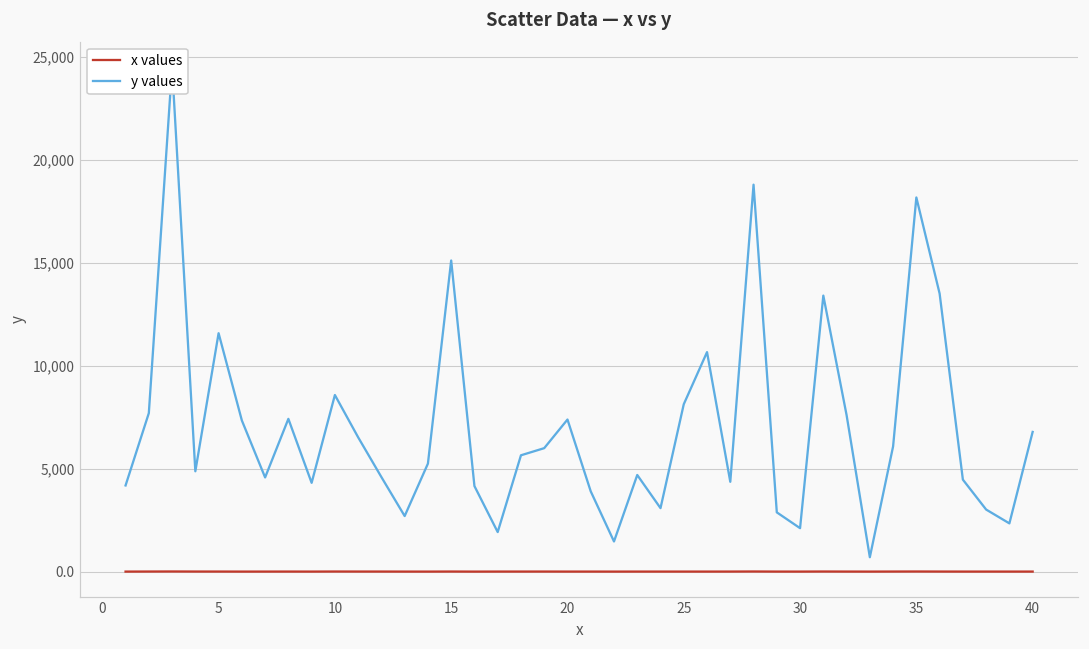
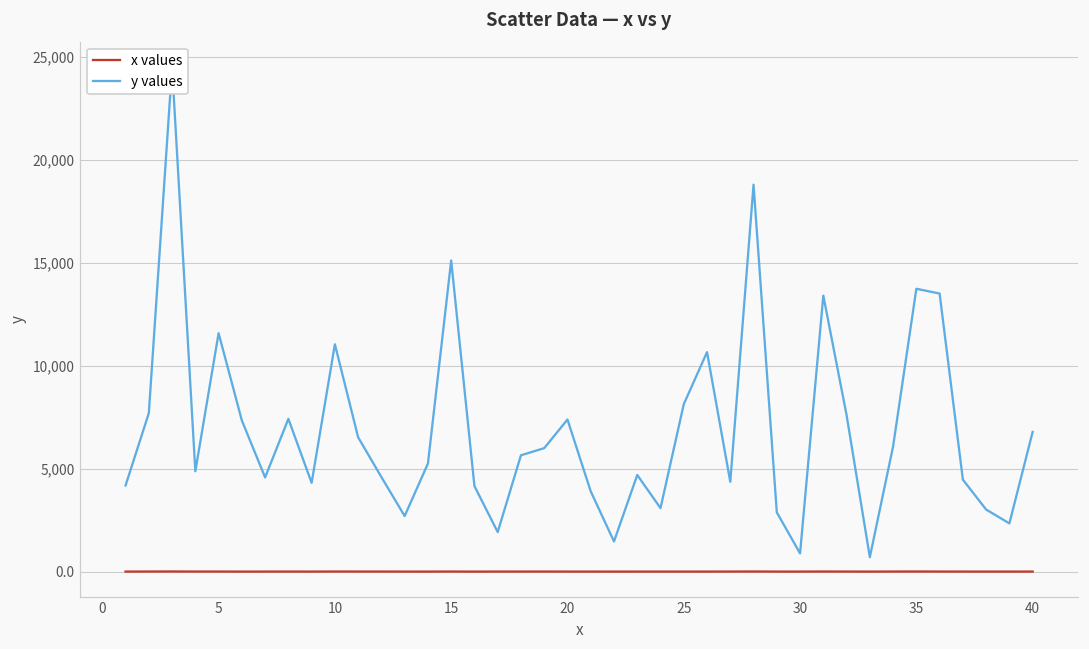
  {
    "x values": {
      "5": "0",
      "10": "0",
      "15": "0",
      "20": "0",
      "25": "0",
      "30": "0",
      "35": "0",
      "40": "0"
    },
    "y values": {
      "5": "11,600",
-     "10": "8,600",
+     "10": "11,000",
      "15": "15,100",
      "20": "7,400",
      "25": "8,100",
-     "30": "2,100",
-     "35": "18,200",
+     "30": "900",
+     "35": "13,700",
      "40": "6,800"
    }
  }
